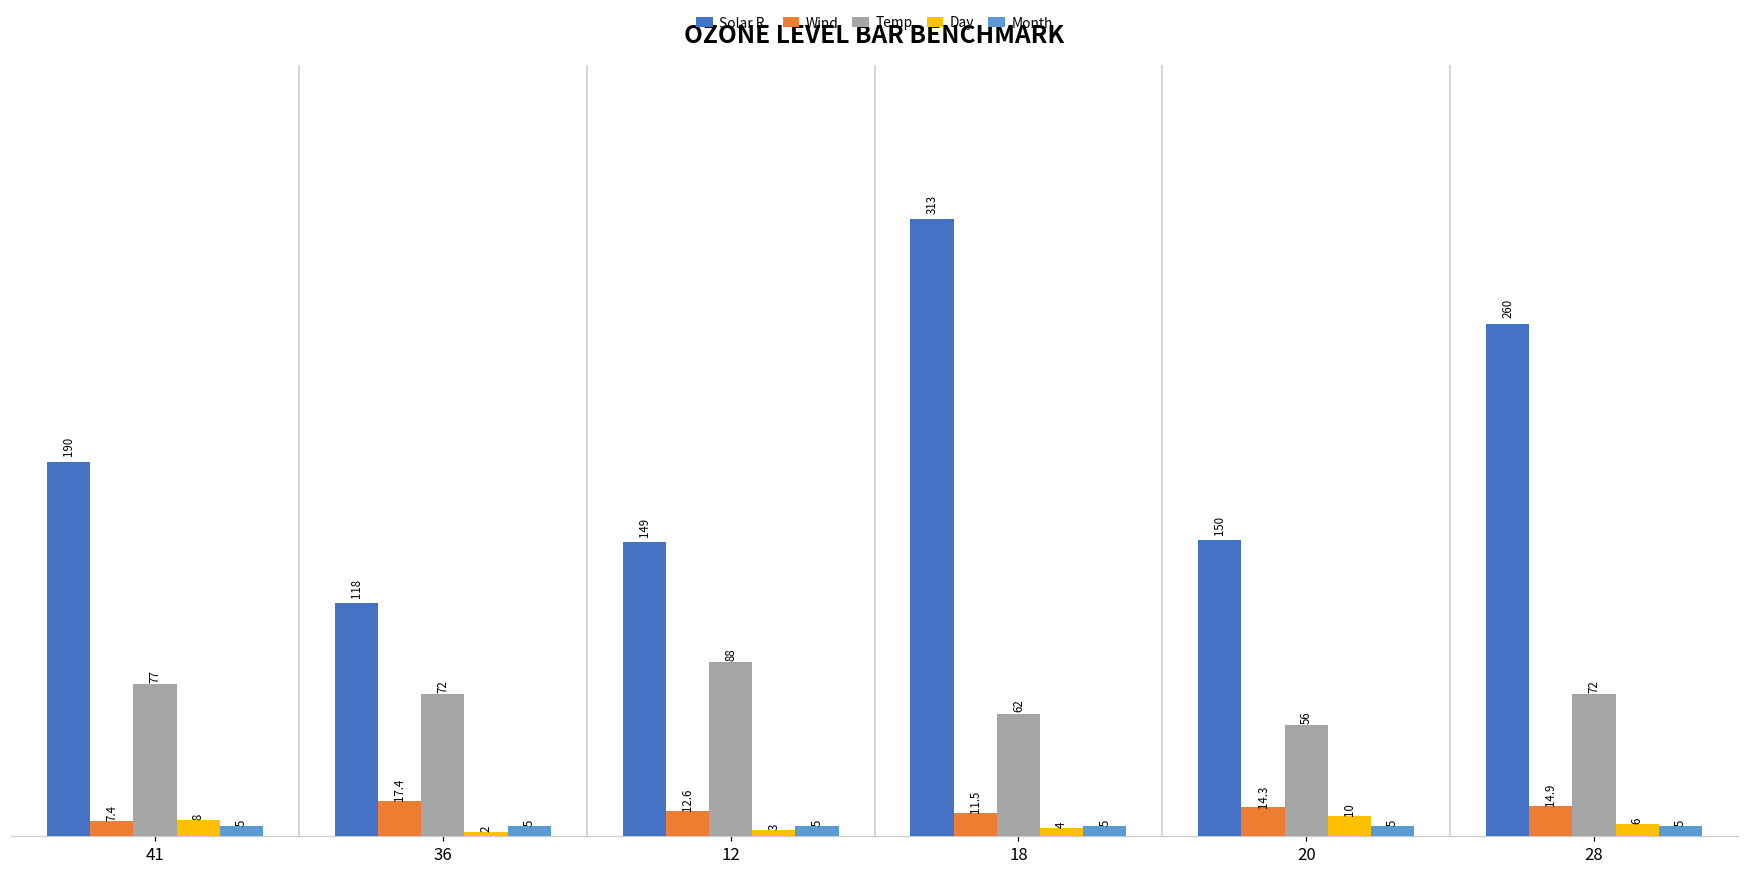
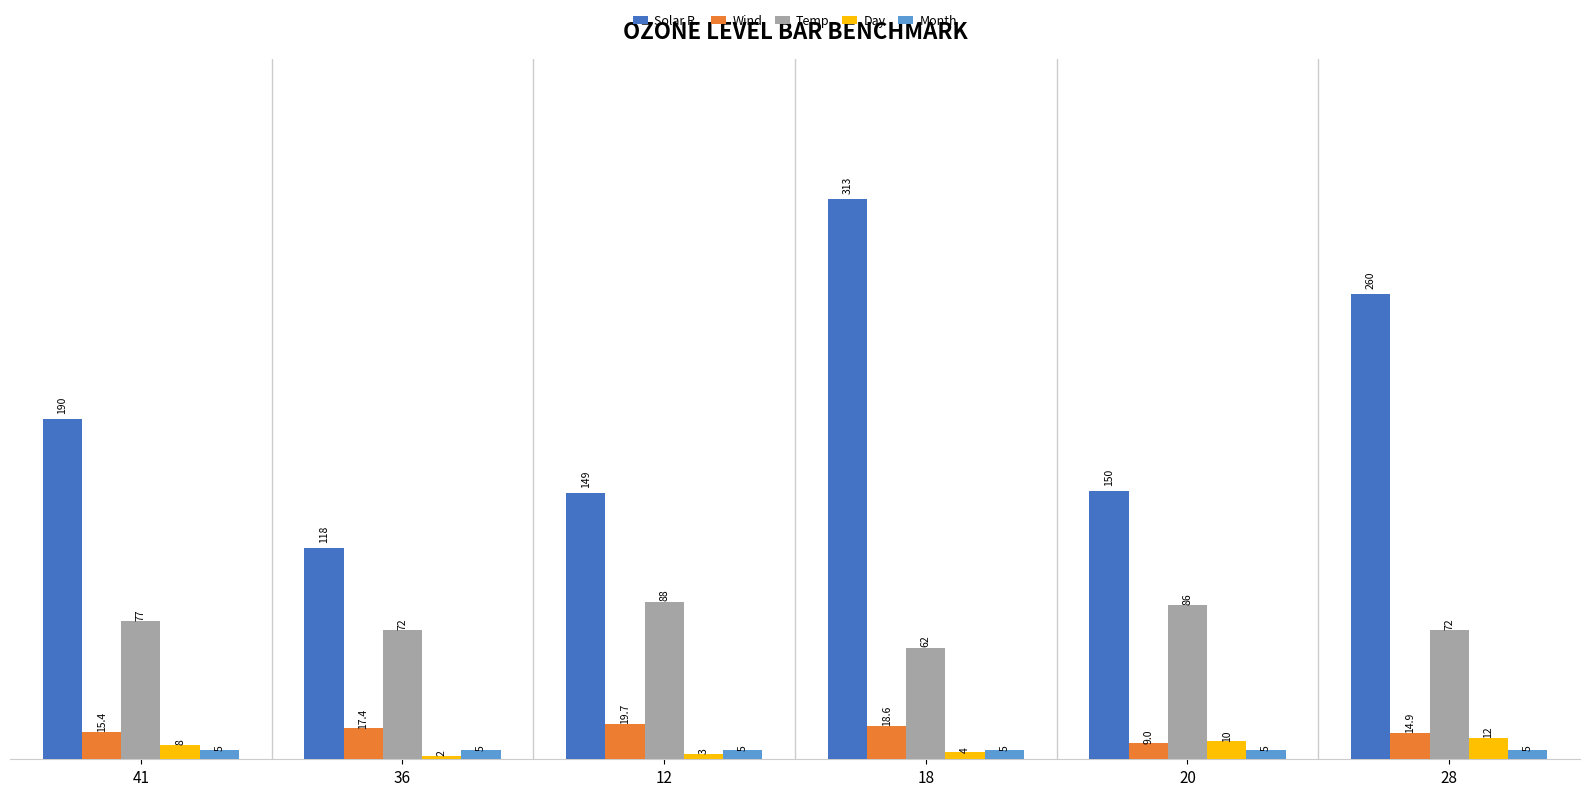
  {
    "Wind": {
-     "41": 7.4,
+     "41": 15.4,
      "36": 17.4,
-     "12": 12.6,
-     "18": 11.5,
-     "20": 14.3,
+     "12": 19.7,
+     "18": 18.6,
+     "20": 9.0,
      "28": 14.9
    },
    "Temp": {
      "41": 77,
      "36": 72,
      "12": 88,
      "18": 62,
-     "20": 56,
+     "20": 86,
      "28": 72
    },
    "Day": {
      "41": 8,
      "36": 2,
      "12": 3,
      "18": 4,
      "20": 10,
-     "28": 6
+     "28": 12
    }
  }
